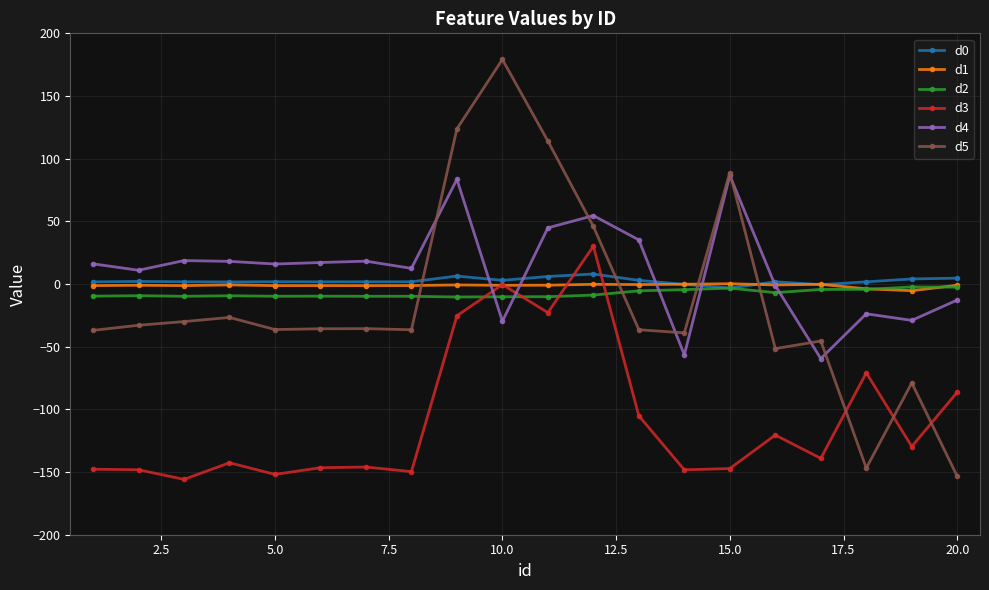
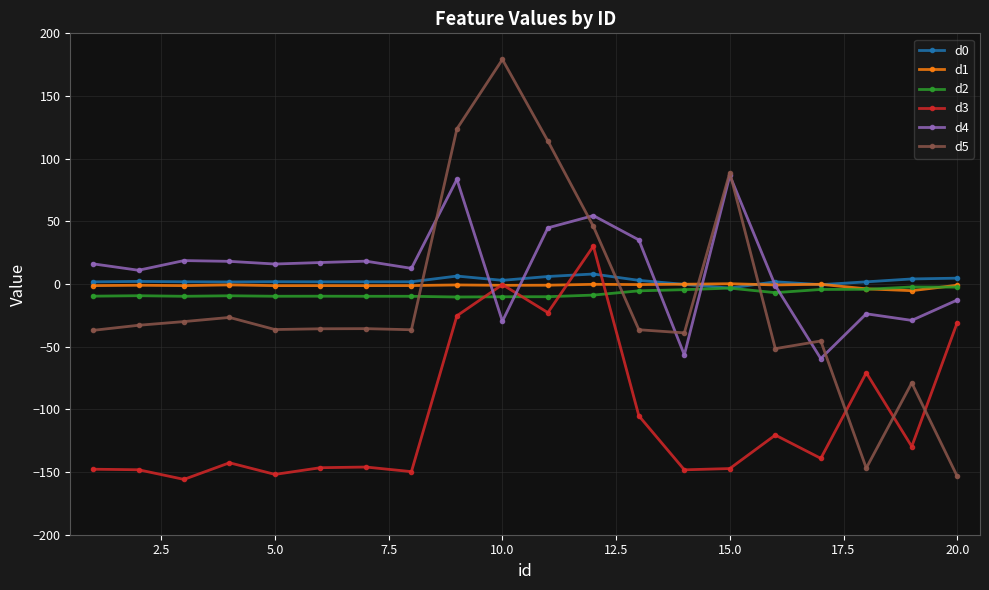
  {
    "d0": {
      "5.0": 2,
      "10.0": 3,
      "20.0": 5
    },
    "d1": {
      "5.0": -1,
      "15.0": 0
    },
    "d2": {
      "5.0": -10,
      "10.0": -10
    },
    "d3": {
      "5.0": -152,
      "15.0": -147,
-     "20.0": -86
+     "20.0": -31
    },
    "d4": {
      "5.0": 16,
      "10.0": -30,
      "15.0": 87,
      "20.0": -13
    },
    "d5": {
      "5.0": -36,
      "10.0": 179,
      "15.0": 89,
      "20.0": -153
    }
  }
